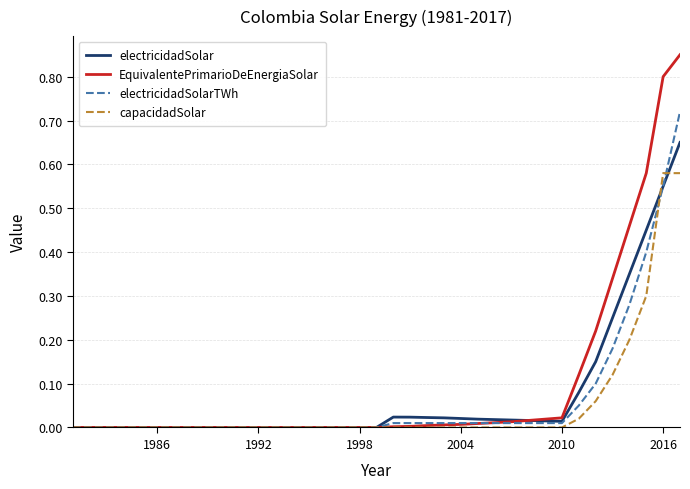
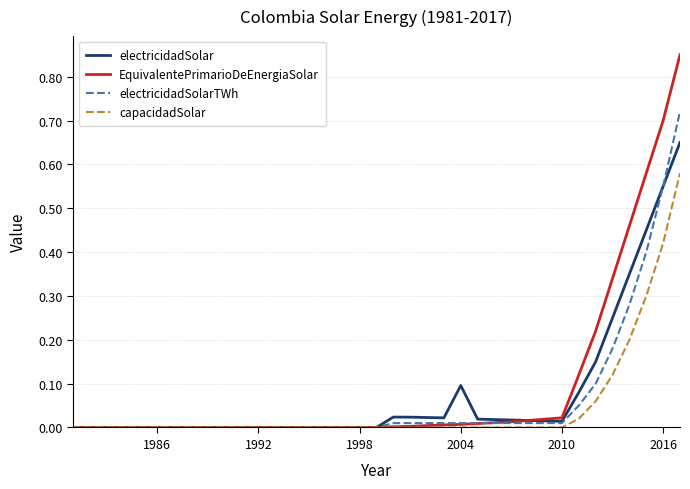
  {
    "electricidadSolar": {
-     "2004": 0.02
+     "2004": 0.10
    },
    "EquivalentePrimarioDeEnergiaSolar": {
      "2010": 0.02,
-     "2016": 0.8
+     "2016": 0.7
    },
    "capacidadSolar": {
      "2004": 0.00,
      "2010": 0.00,
-     "2016": 0.58
+     "2016": 0.42
    }
  }
